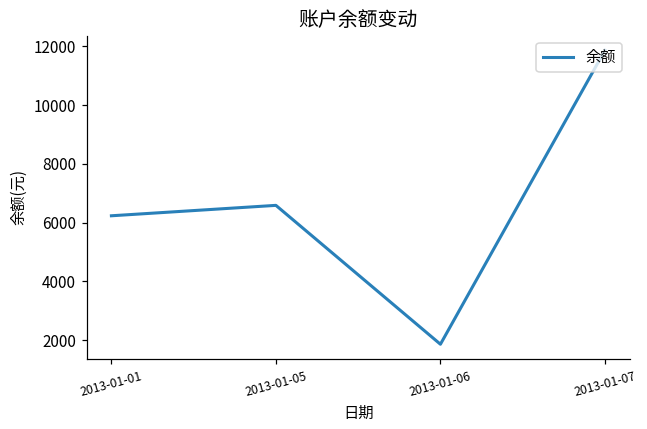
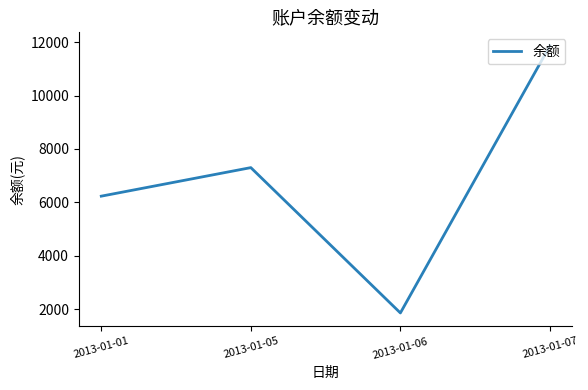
  {
    "2013-01-01": 6200,
-   "2013-01-05": 6600,
+   "2013-01-05": 7300,
    "2013-01-06": 1900
  }
